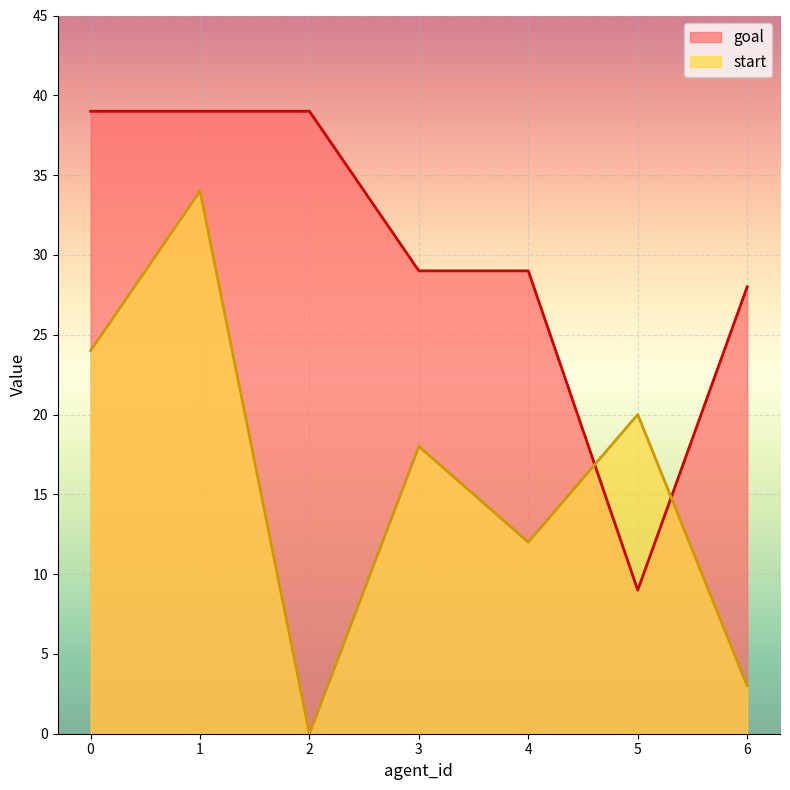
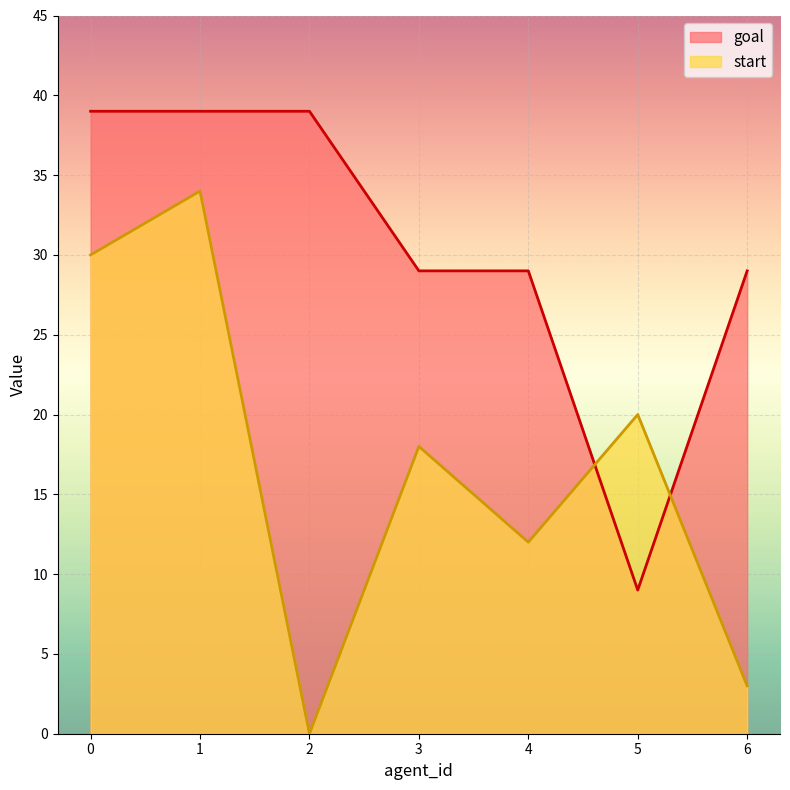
  {
    "goal": {
      "0": 39,
      "1": 39,
      "2": 39,
      "3": 29,
      "4": 29,
      "5": 9,
-     "6": 28
+     "6": 29
    },
    "start": {
-     "0": 24,
+     "0": 30,
      "1": 34,
      "2": 0,
      "3": 18,
      "4": 12,
      "5": 20,
      "6": 3
    }
  }
